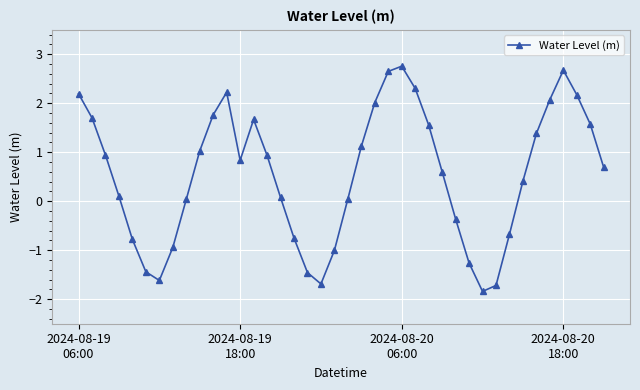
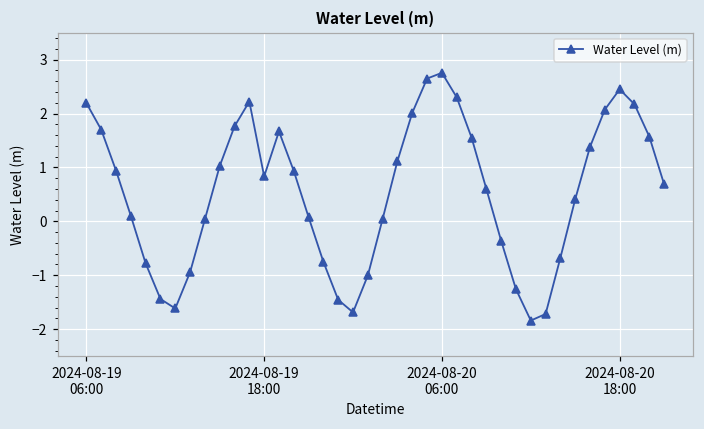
  {
    "2024-08-19 06:00": 2.2,
    "2024-08-19 18:00": 0.8,
    "2024-08-20 06:00": 2.8,
-   "2024-08-20 18:00": 2.7
+   "2024-08-20 18:00": 2.5
  }
